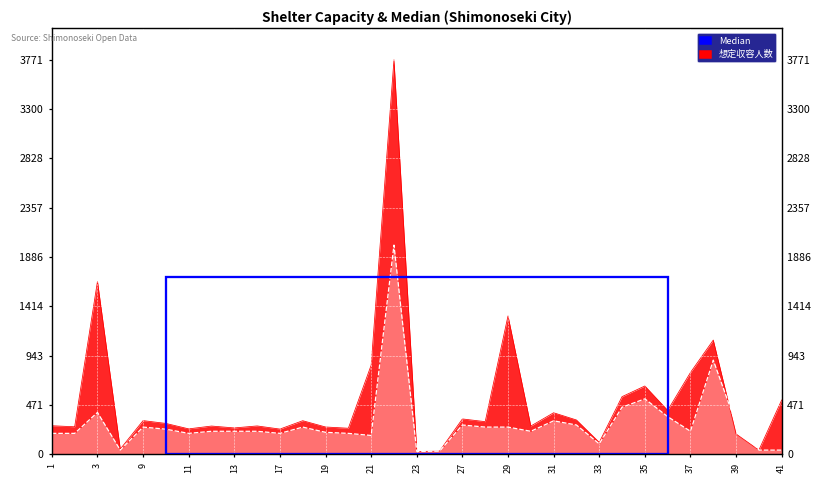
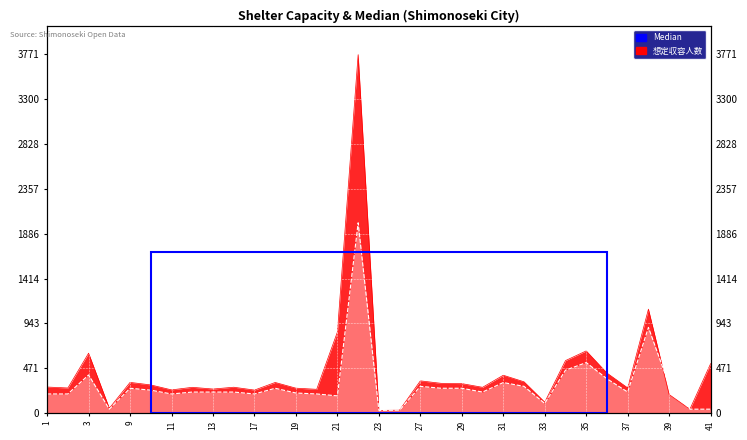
  {
    "想定収容人数": {
      "1": 300,
-     "3": 1700,
+     "3": 600,
      "9": 300,
      "11": 200,
      "13": 300,
      "17": 200,
      "19": 300,
      "21": 900,
      "27": 300,
-     "29": 1300,
+     "29": 300,
      "31": 400,
      "35": 700,
-     "37": 800,
+     "37": 300,
      "39": 200,
      "41": 500
    }
  }
